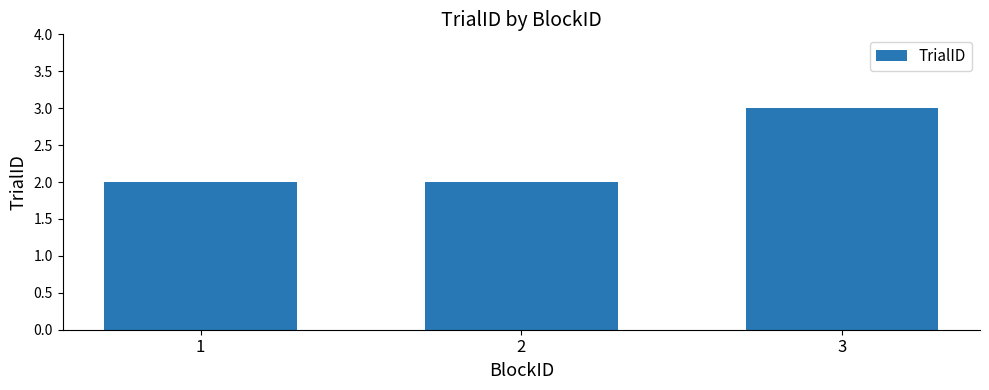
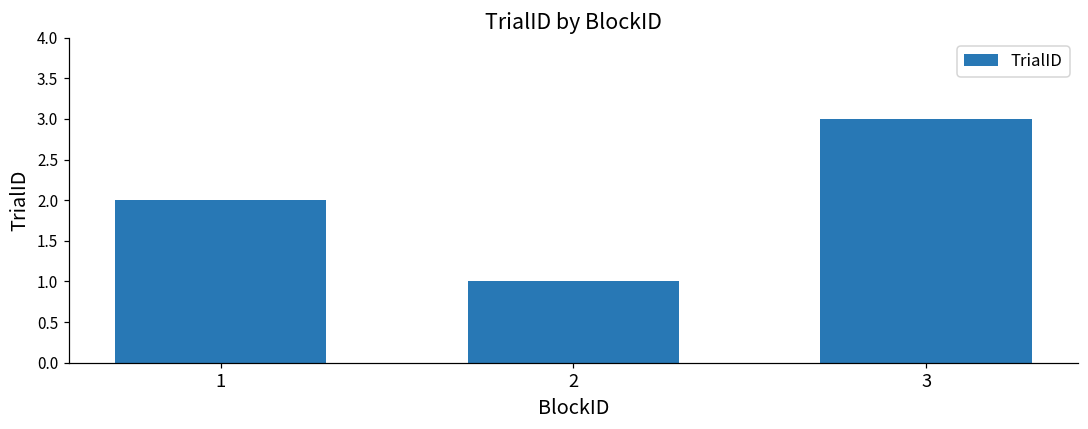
  {
    "1": 2,
-   "2": 2,
+   "2": 1,
    "3": 3
  }
